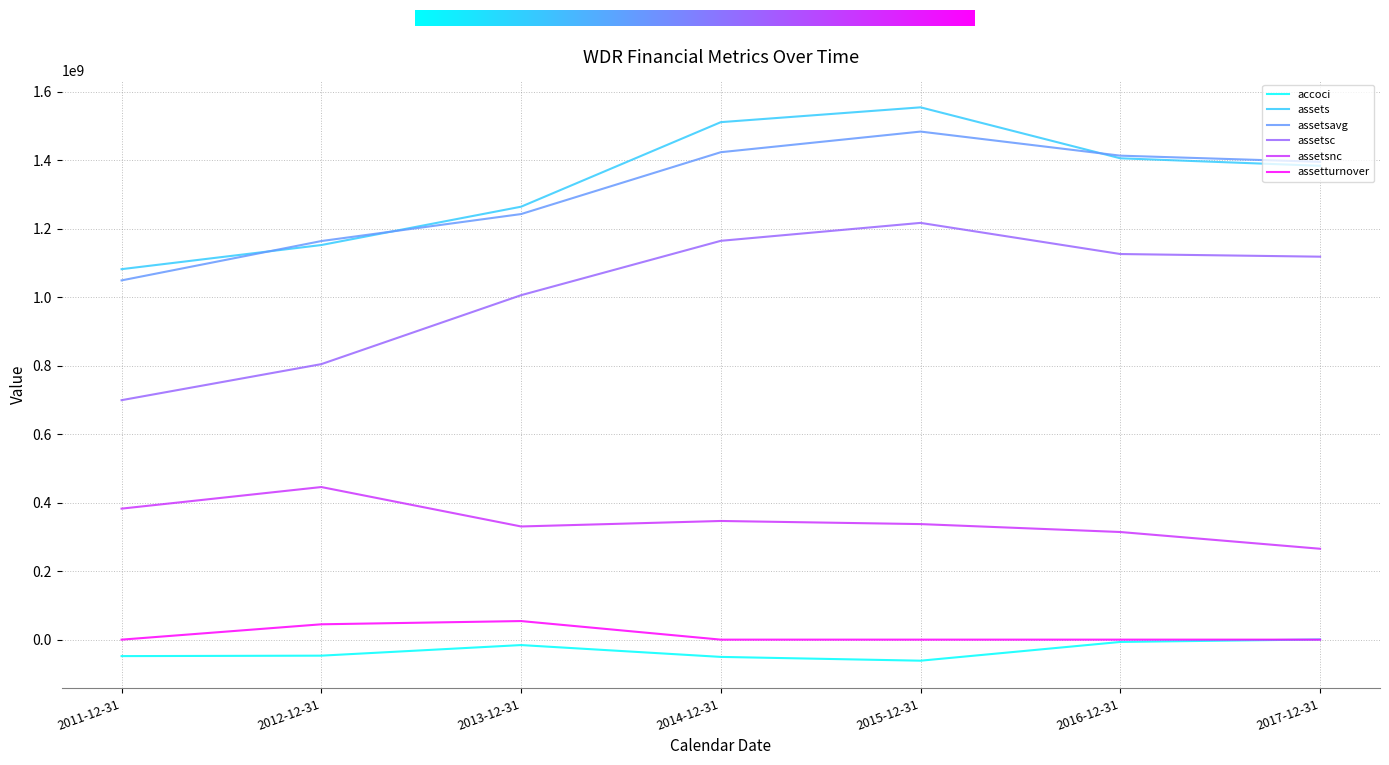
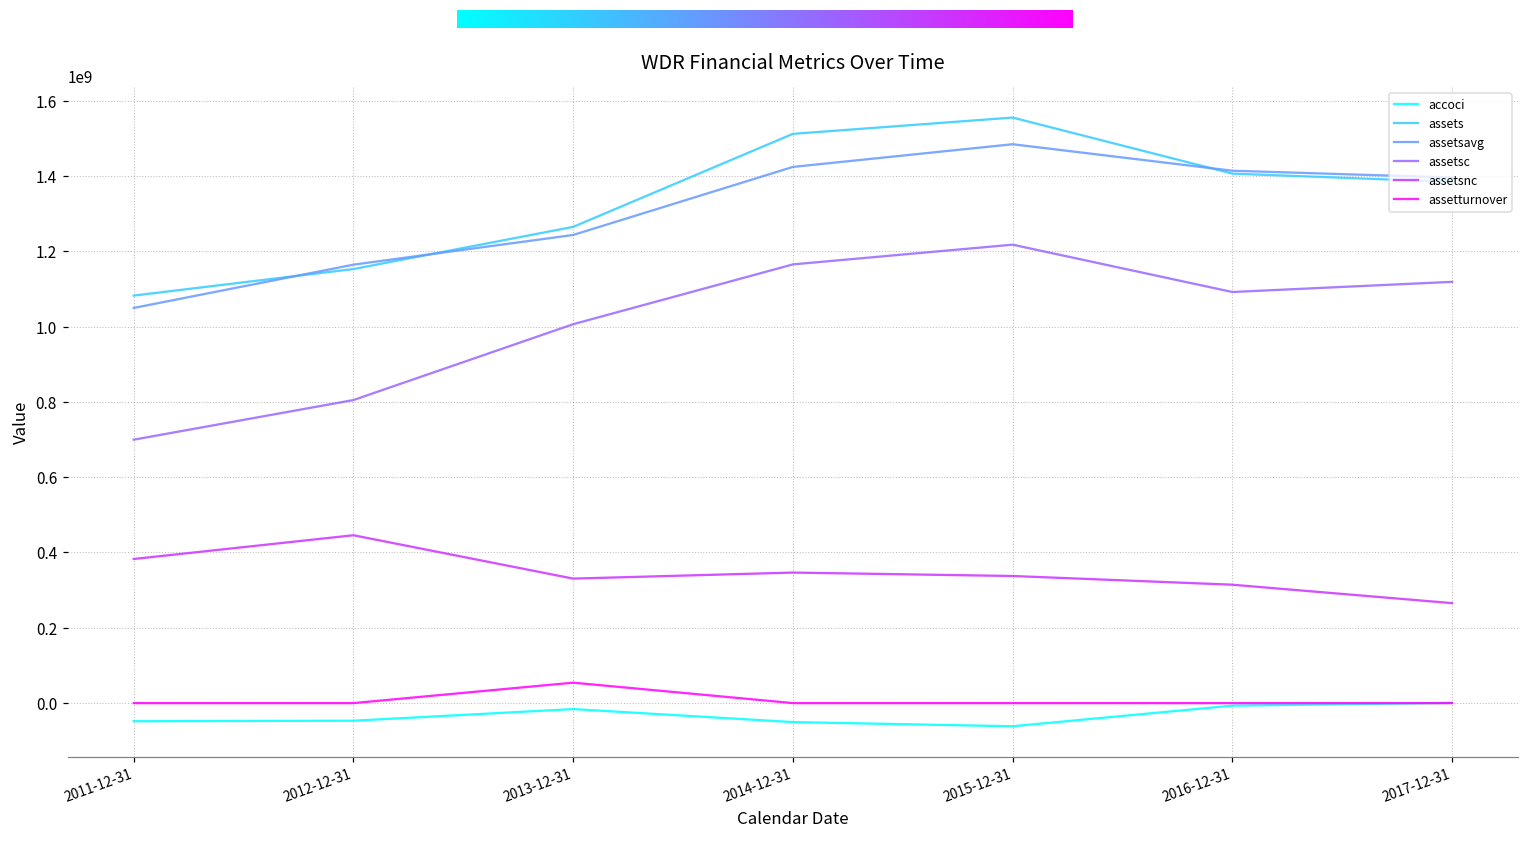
  {
    "accoci": {
      "2011-12-31": -50000000,
      "2012-12-31": -50000000,
      "2013-12-31": -20000000,
      "2014-12-31": -50000000,
      "2015-12-31": -60000000
    },
    "assets": {
      "2011-12-31": 1080000000,
      "2012-12-31": 1150000000,
      "2013-12-31": 1260000000,
      "2014-12-31": 1510000000,
      "2015-12-31": 1560000000,
      "2016-12-31": 1410000000
    },
    "assetsavg": {
      "2011-12-31": 1050000000,
      "2012-12-31": 1160000000,
      "2013-12-31": 1240000000,
      "2014-12-31": 1420000000,
      "2015-12-31": 1480000000,
      "2016-12-31": 1410000000
    },
    "assetsc": {
      "2011-12-31": 700000000,
      "2012-12-31": 800000000,
      "2013-12-31": 1010000000,
      "2014-12-31": 1170000000,
      "2015-12-31": 1220000000,
-     "2016-12-31": 1130000000,
+     "2016-12-31": 1090000000,
      "2017-12-31": 1120000000
    },
    "assetsnc": {
      "2011-12-31": 380000000,
      "2012-12-31": 450000000,
      "2013-12-31": 330000000,
      "2014-12-31": 350000000,
      "2015-12-31": 340000000,
      "2016-12-31": 310000000,
      "2017-12-31": 270000000
    },
    "assetturnover": {
      "2011-12-31": 0,
-     "2012-12-31": 40000000,
+     "2012-12-31": 0,
      "2013-12-31": 50000000,
      "2014-12-31": 0,
      "2015-12-31": 0
    }
  }
